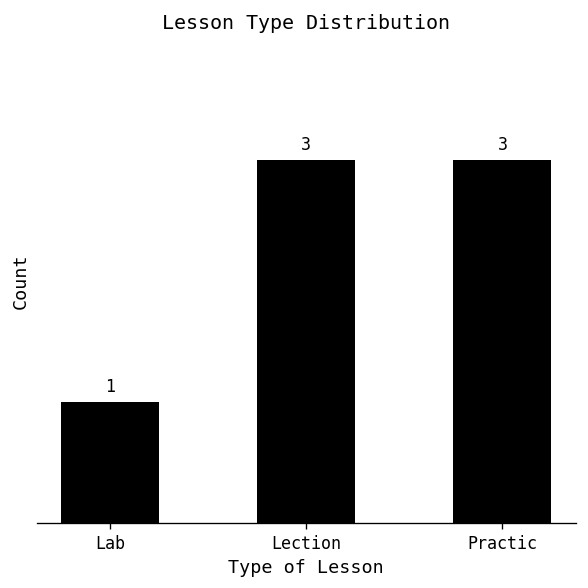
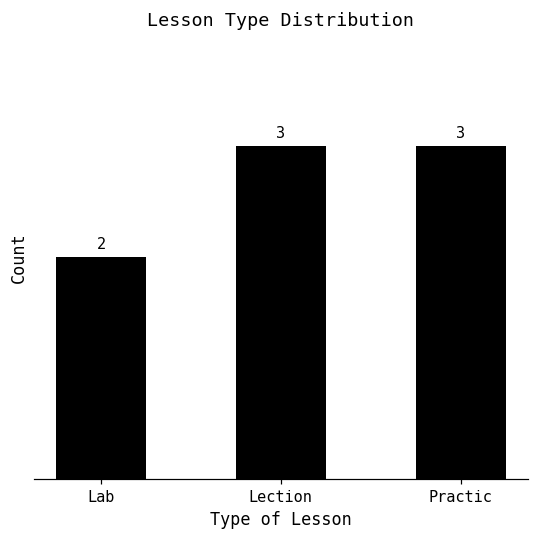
  {
-   "Lab": 1,
+   "Lab": 2,
    "Lection": 3,
    "Practic": 3
  }
